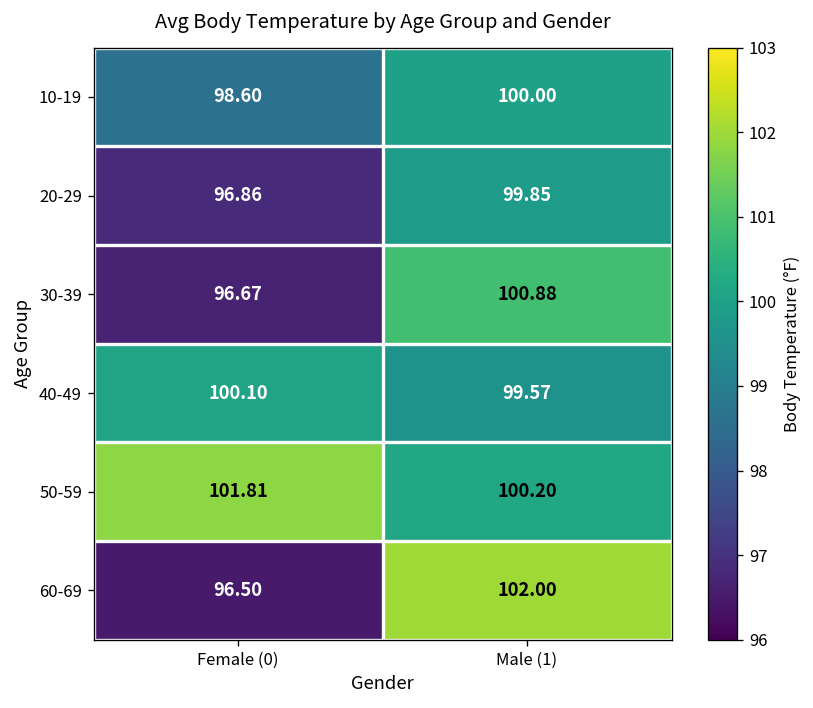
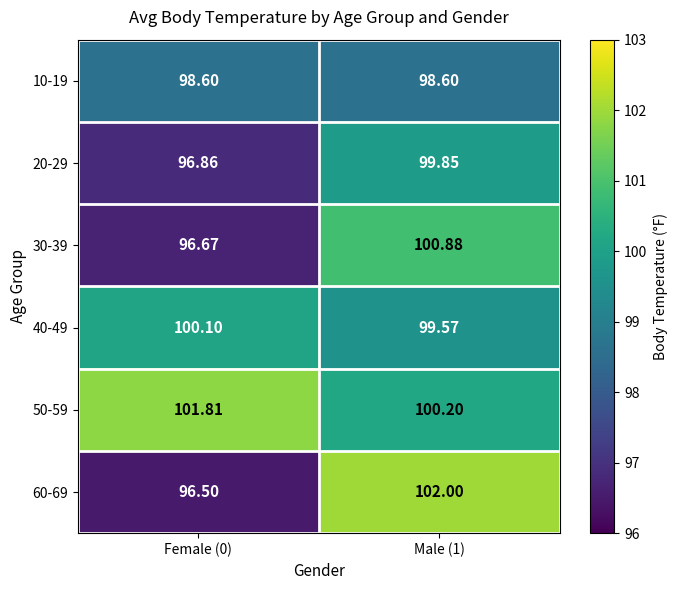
  {
    "10-19": {
      "Female (0)": 98.60,
-     "Male (1)": 100.00
+     "Male (1)": 98.60
    },
    "20-29": {
      "Female (0)": 96.86,
      "Male (1)": 99.85
    },
    "30-39": {
      "Female (0)": 96.67,
      "Male (1)": 100.88
    },
    "40-49": {
      "Female (0)": 100.10,
      "Male (1)": 99.57
    },
    "50-59": {
      "Female (0)": 101.81,
      "Male (1)": 100.20
    },
    "60-69": {
      "Female (0)": 96.50,
      "Male (1)": 102.00
    }
  }
